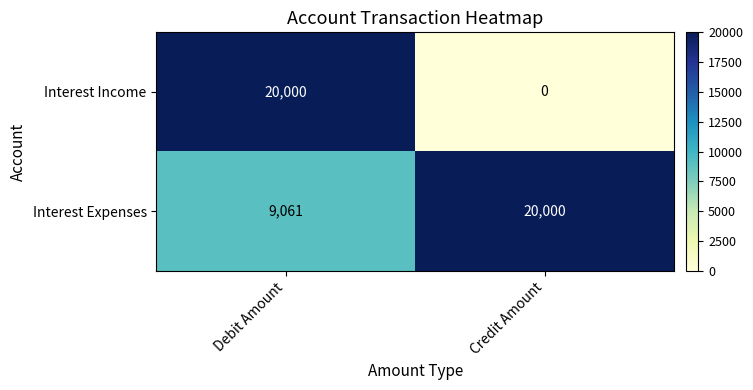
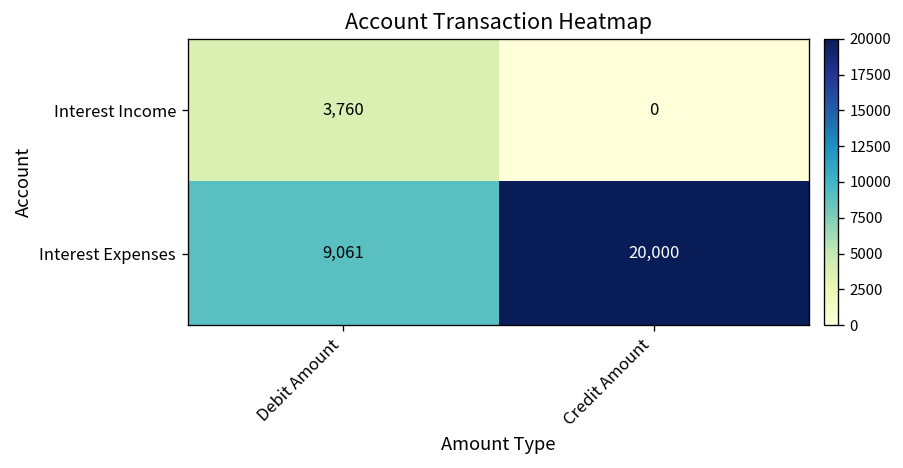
  {
    "Interest Income": {
-     "Debit Amount": "20,000",
+     "Debit Amount": "3,760",
      "Credit Amount": "0"
    },
    "Interest Expenses": {
      "Debit Amount": "9,061",
      "Credit Amount": "20,000"
    }
  }
